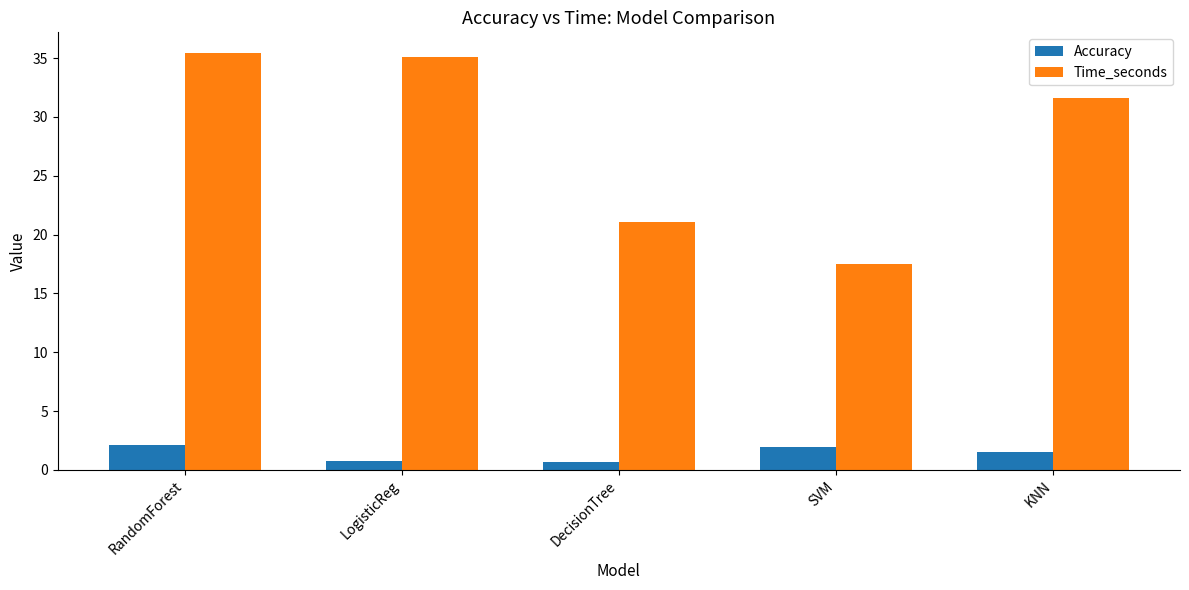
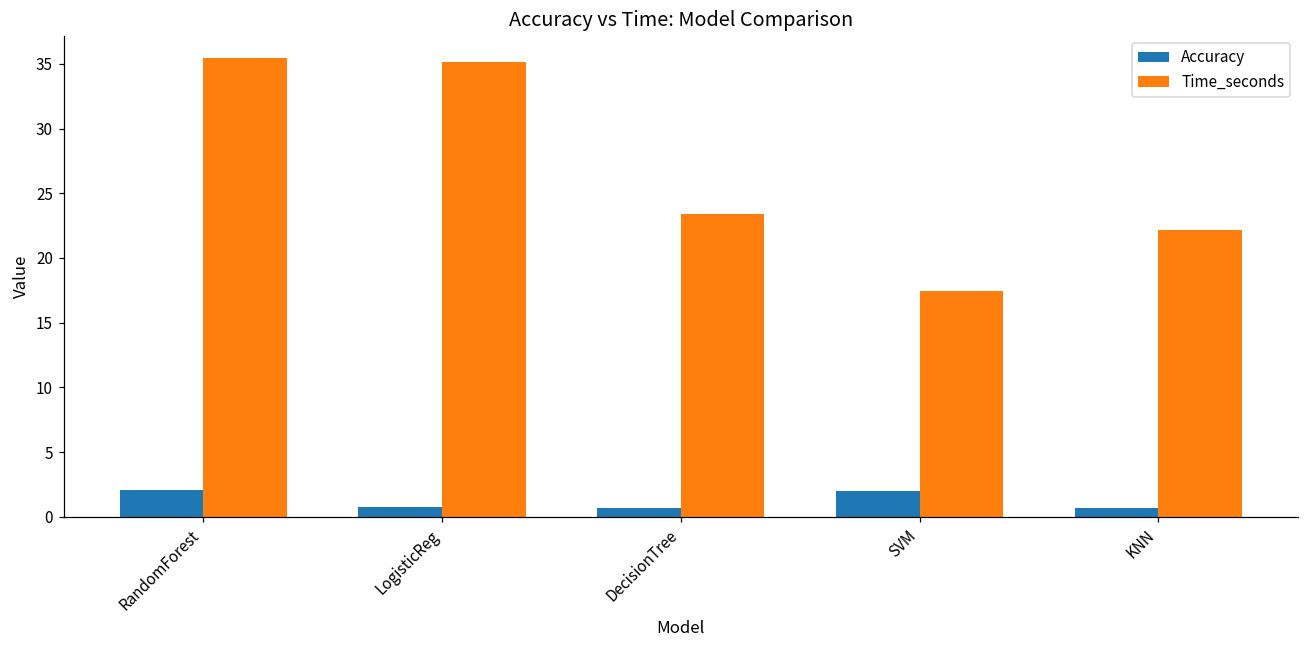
  {
    "Accuracy": {
      "RandomForest": 2.1,
      "LogisticReg": 0.8,
      "DecisionTree": 0.7,
      "SVM": 2.0,
-     "KNN": 1.5
+     "KNN": 0.7
    },
    "Time_seconds": {
      "RandomForest": 35.4,
      "LogisticReg": 35.1,
-     "DecisionTree": 21.1,
+     "DecisionTree": 23.4,
      "SVM": 17.5,
-     "KNN": 31.6
+     "KNN": 22.1
    }
  }
